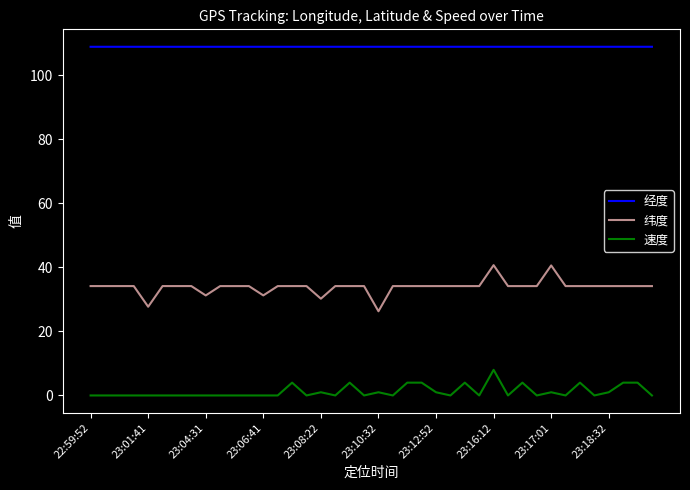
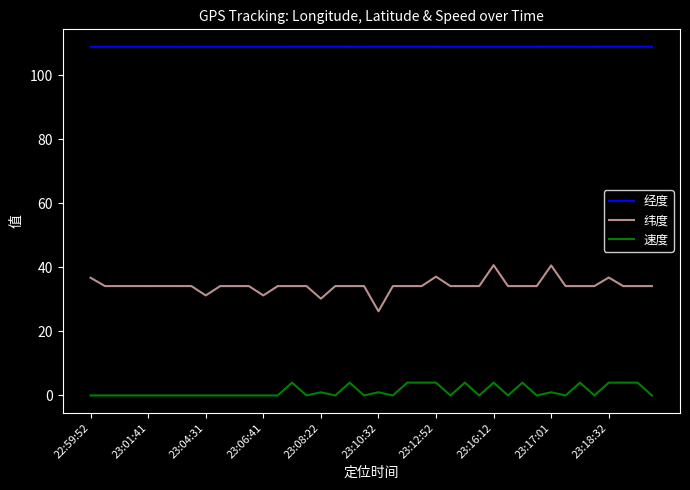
  {
    "经度": {
      "22:59:52": 109,
      "23:01:41": 109,
      "23:04:31": 109,
      "23:06:41": 109,
      "23:08:22": 109,
      "23:10:32": 109,
      "23:12:52": 109,
      "23:16:12": 109,
      "23:17:01": 109,
      "23:18:32": 109
    },
    "纬度": {
-     "22:59:52": 34,
-     "23:01:41": 28,
+     "22:59:52": 37,
+     "23:01:41": 34,
      "23:04:31": 31,
      "23:06:41": 31,
      "23:08:22": 30,
      "23:10:32": 26,
-     "23:12:52": 34,
+     "23:12:52": 37,
      "23:16:12": 41,
      "23:17:01": 41,
-     "23:18:32": 34
+     "23:18:32": 37
    },
    "速度": {
      "22:59:52": 0,
      "23:01:41": 0,
      "23:04:31": 0,
      "23:06:41": 0,
      "23:08:22": 1,
      "23:10:32": 1,
-     "23:12:52": 1,
-     "23:16:12": 8,
+     "23:12:52": 4,
+     "23:16:12": 4,
      "23:17:01": 1,
-     "23:18:32": 1
+     "23:18:32": 4
    }
  }
